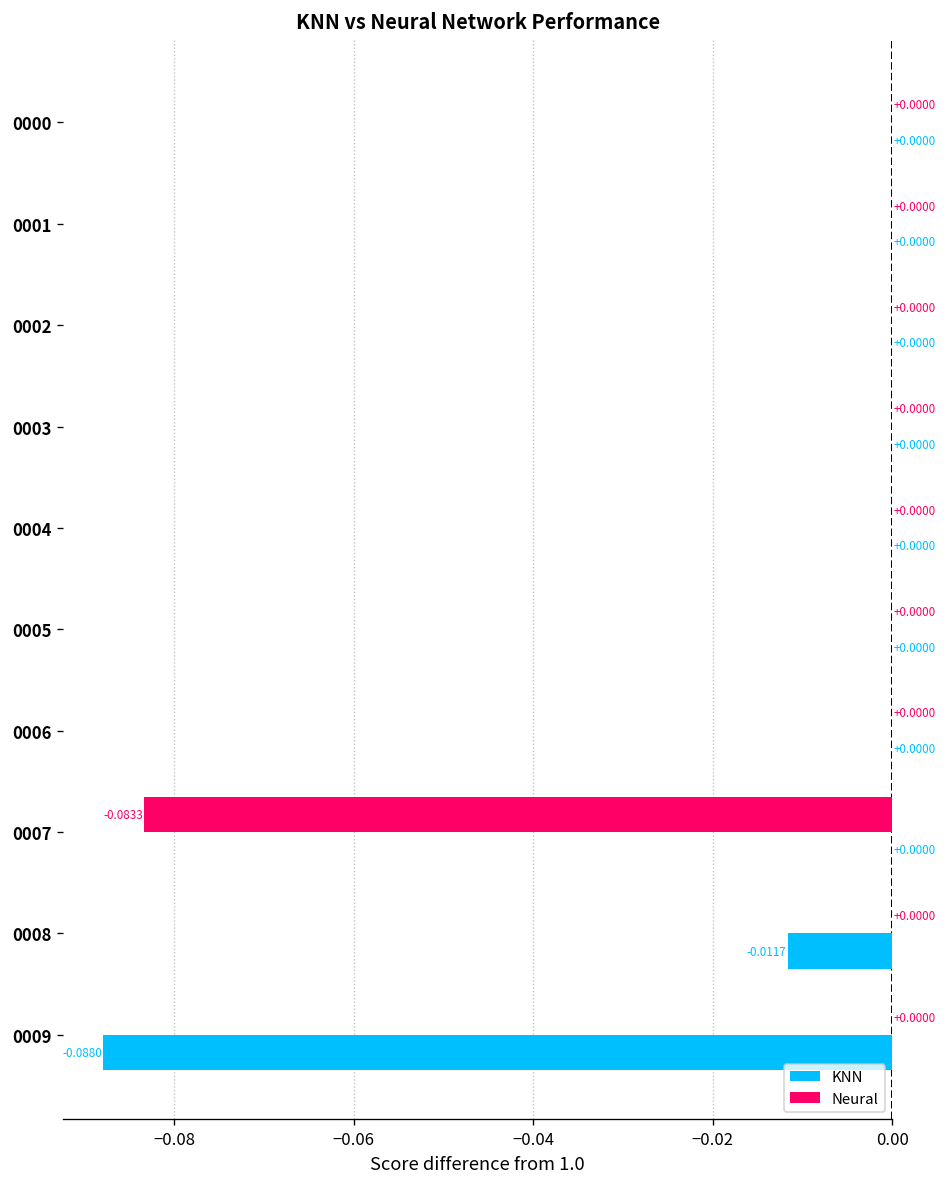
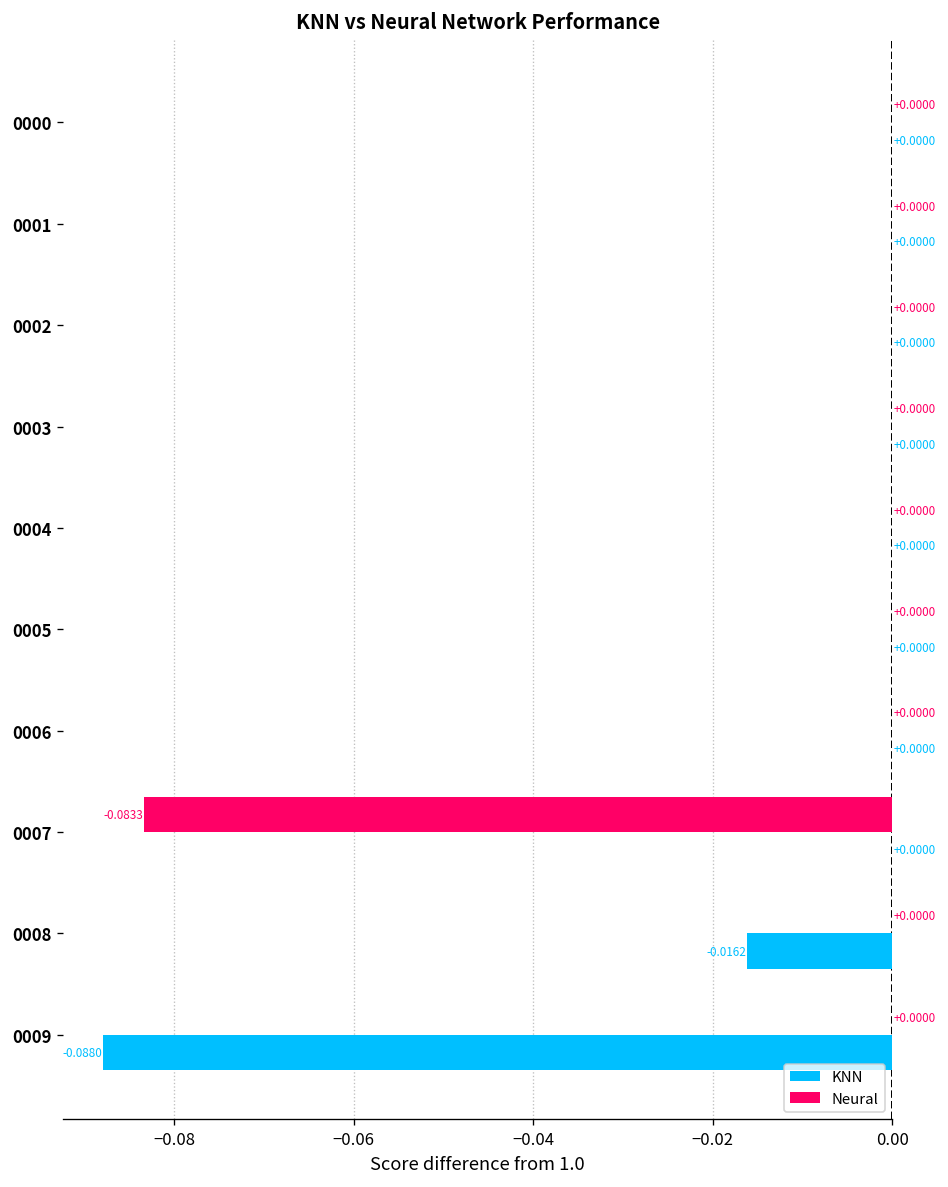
  {
    "KNN": {
      "0000": "+0.0000",
      "0001": "+0.0000",
      "0002": "+0.0000",
      "0003": "+0.0000",
      "0004": "+0.0000",
      "0005": "+0.0000",
      "0006": "+0.0000",
      "0007": "+0.0000",
-     "0008": "-0.0117",
+     "0008": "-0.0162",
      "0009": "-0.0880"
    },
    "Neural": {
      "0000": "+0.0000",
      "0001": "+0.0000",
      "0002": "+0.0000",
      "0003": "+0.0000",
      "0004": "+0.0000",
      "0005": "+0.0000",
      "0006": "+0.0000",
      "0007": "-0.0833",
      "0008": "+0.0000",
      "0009": "+0.0000"
    }
  }
